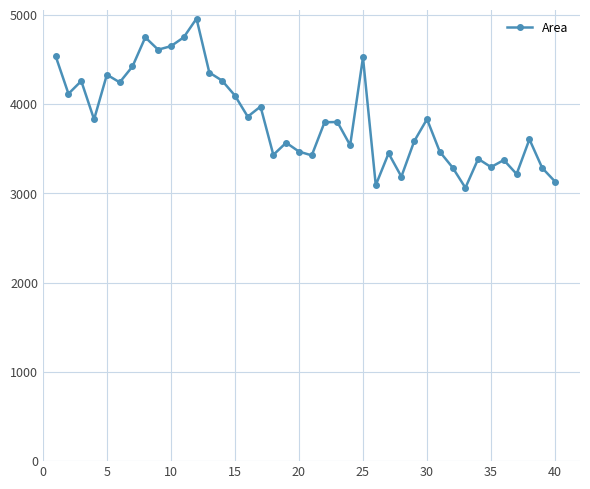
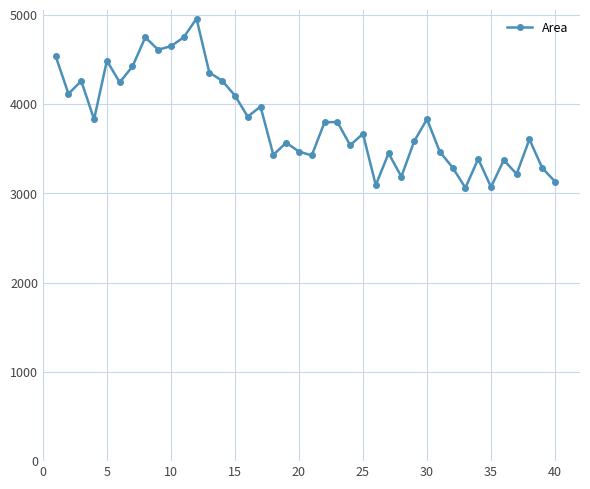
  {
-   "5": 4300,
+   "5": 4500,
    "10": 4600,
    "15": 4100,
    "20": 3500,
-   "25": 4500,
+   "25": 3700,
    "30": 3800,
-   "35": 3300,
+   "35": 3100,
    "40": 3100
  }
